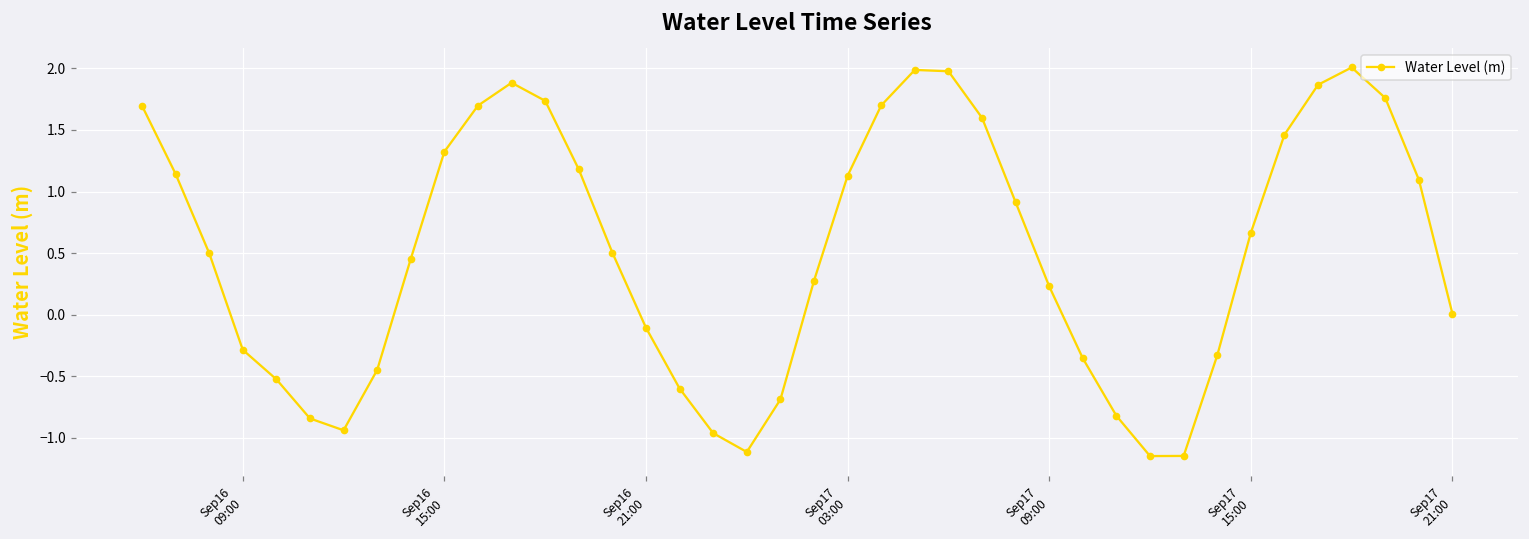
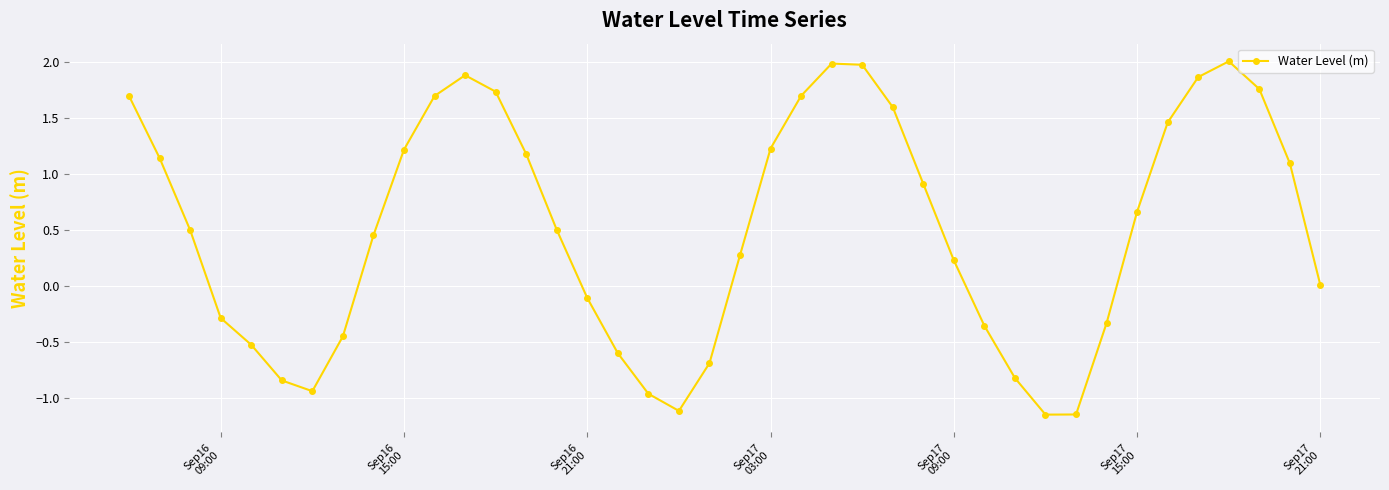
  {
    "Sep16 09:00": -0.29,
-   "Sep16 15:00": 1.32,
+   "Sep16 15:00": 1.22,
    "Sep16 21:00": -0.11,
-   "Sep17 03:00": 1.13,
+   "Sep17 03:00": 1.23,
    "Sep17 09:00": 0.23,
    "Sep17 15:00": 0.67,
    "Sep17 21:00": 0.01
  }
